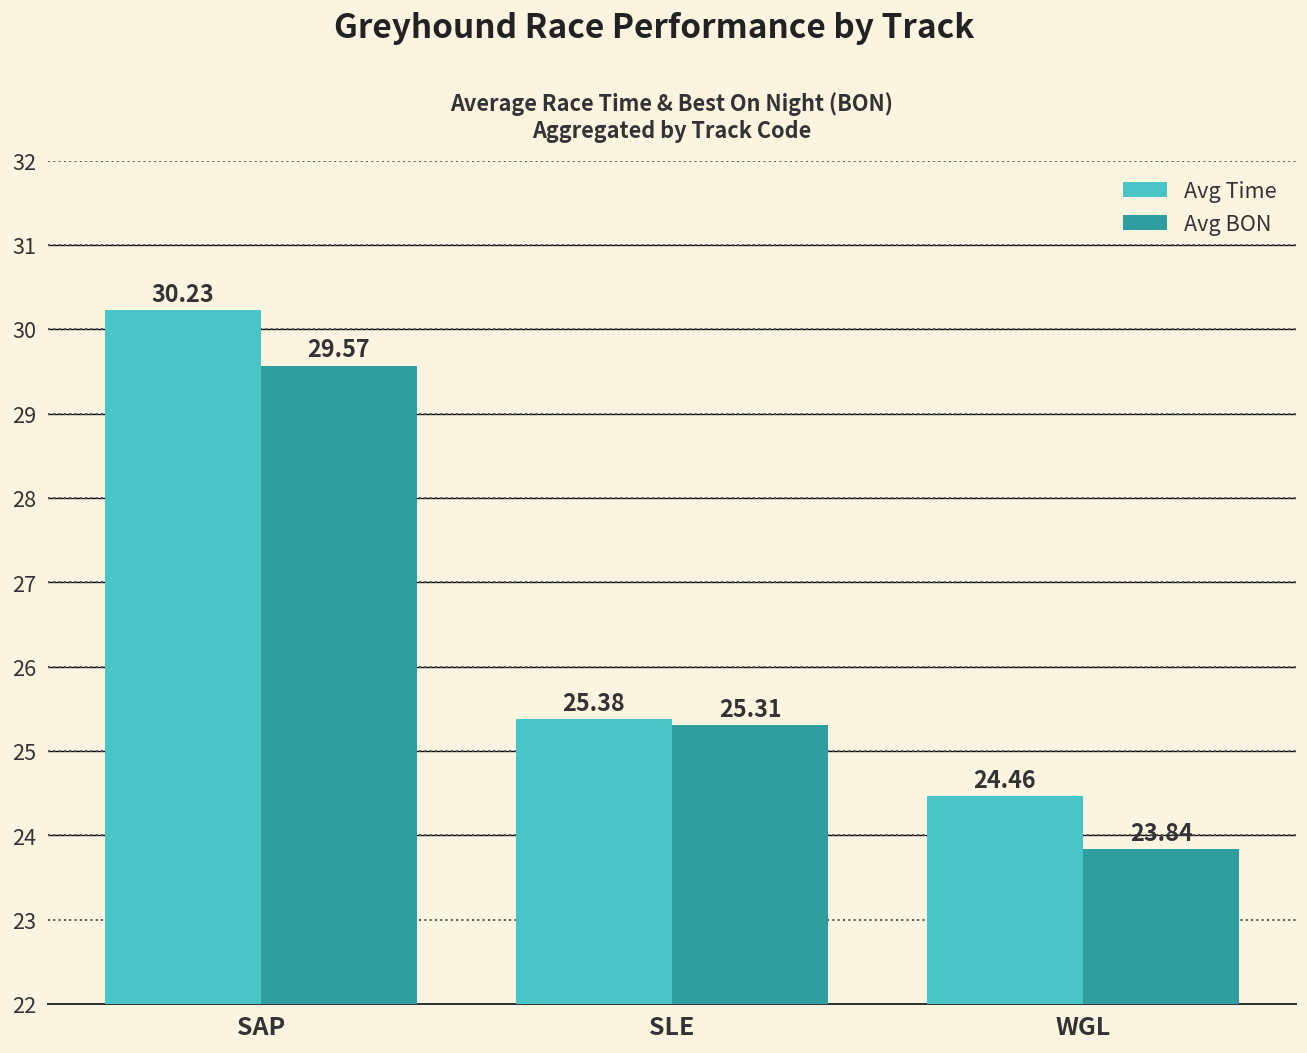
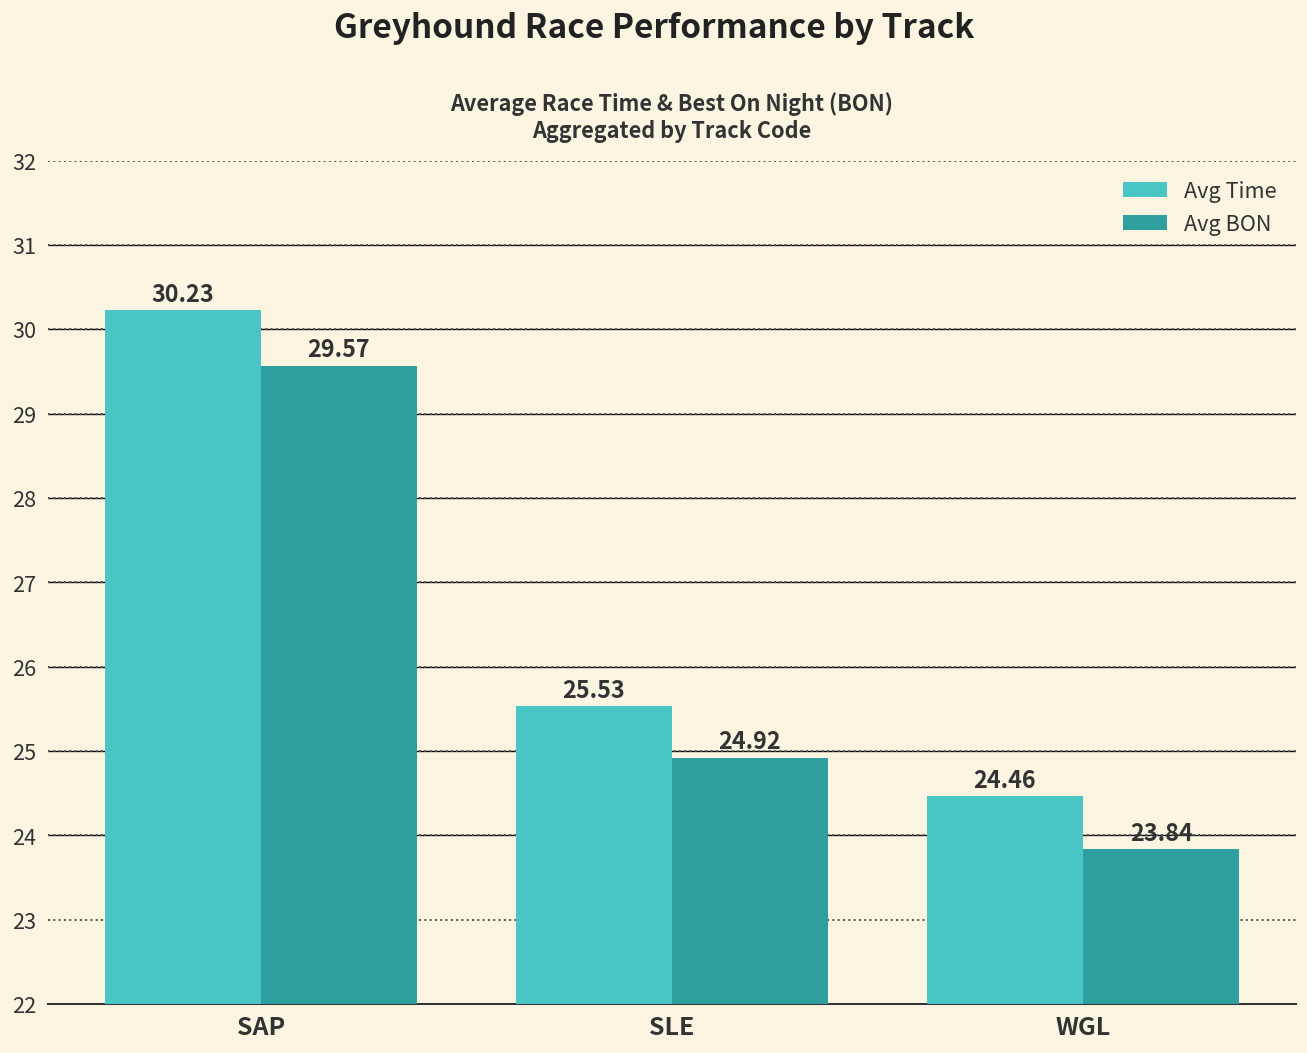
  {
    "Avg Time": {
      "SAP": 30.23,
-     "SLE": 25.38,
+     "SLE": 25.53,
      "WGL": 24.46
    },
    "Avg BON": {
      "SAP": 29.57,
-     "SLE": 25.31,
+     "SLE": 24.92,
      "WGL": 23.84
    }
  }
